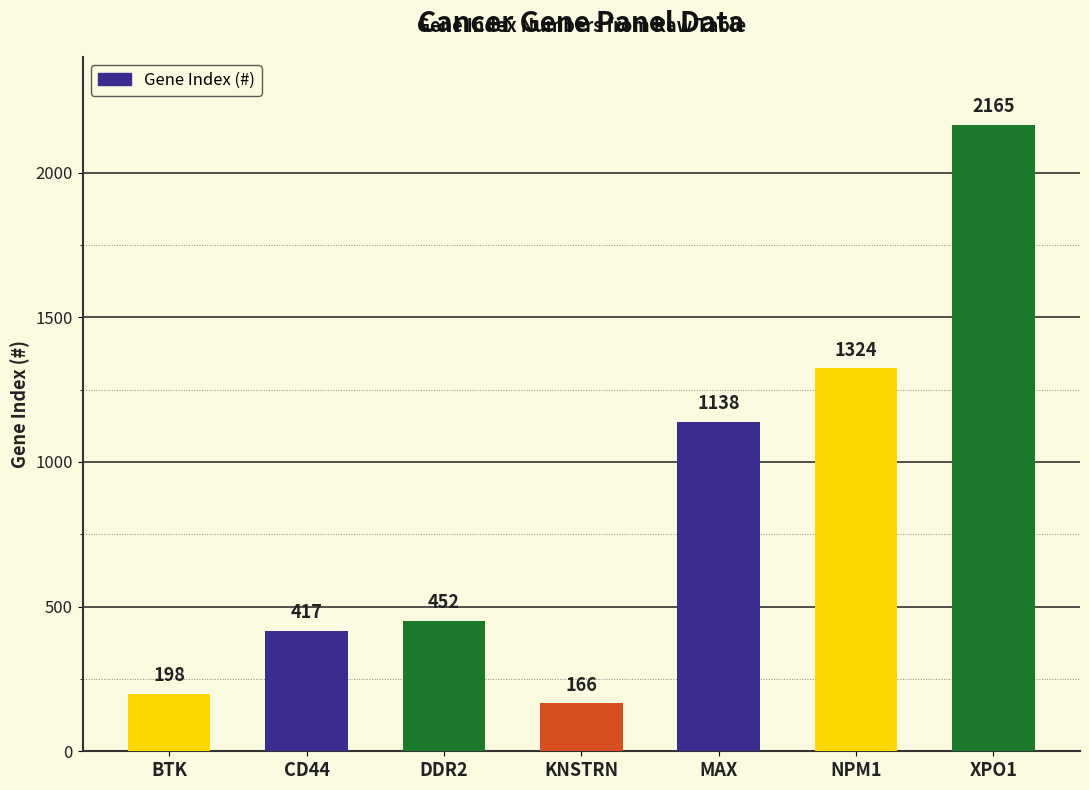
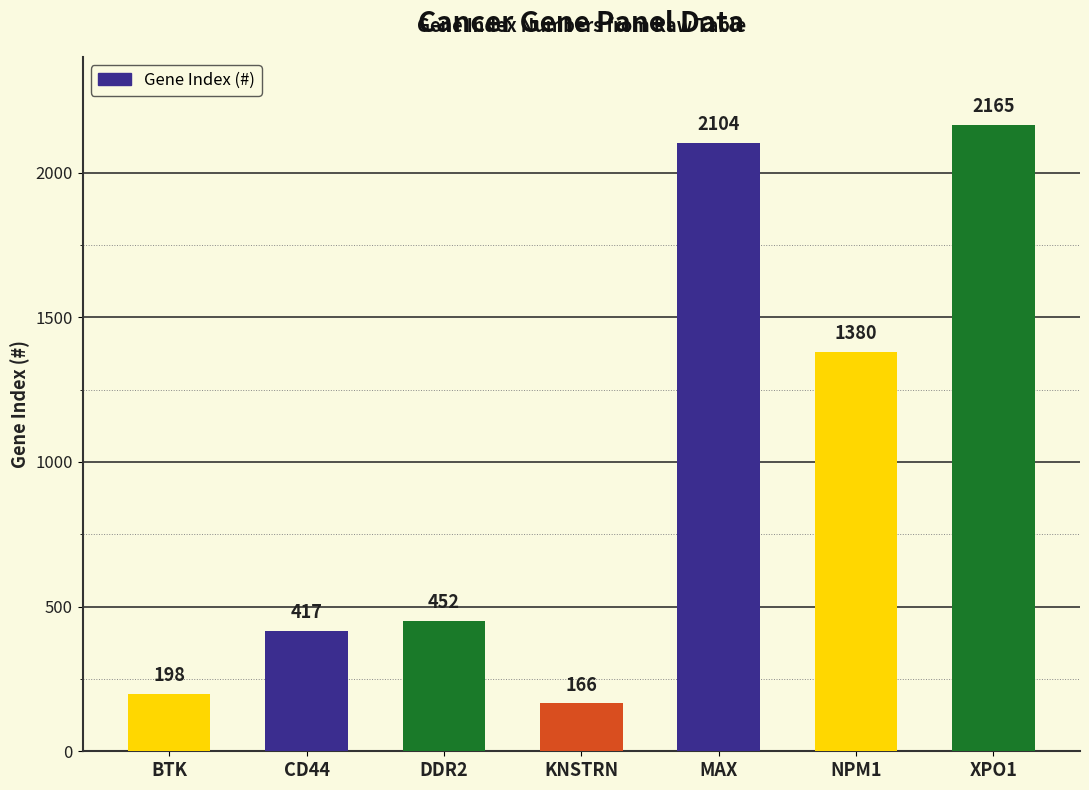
  {
    "BTK": 198,
    "CD44": 417,
    "DDR2": 452,
    "KNSTRN": 166,
-   "MAX": 1138,
-   "NPM1": 1324,
+   "MAX": 2104,
+   "NPM1": 1380,
    "XPO1": 2165
  }
